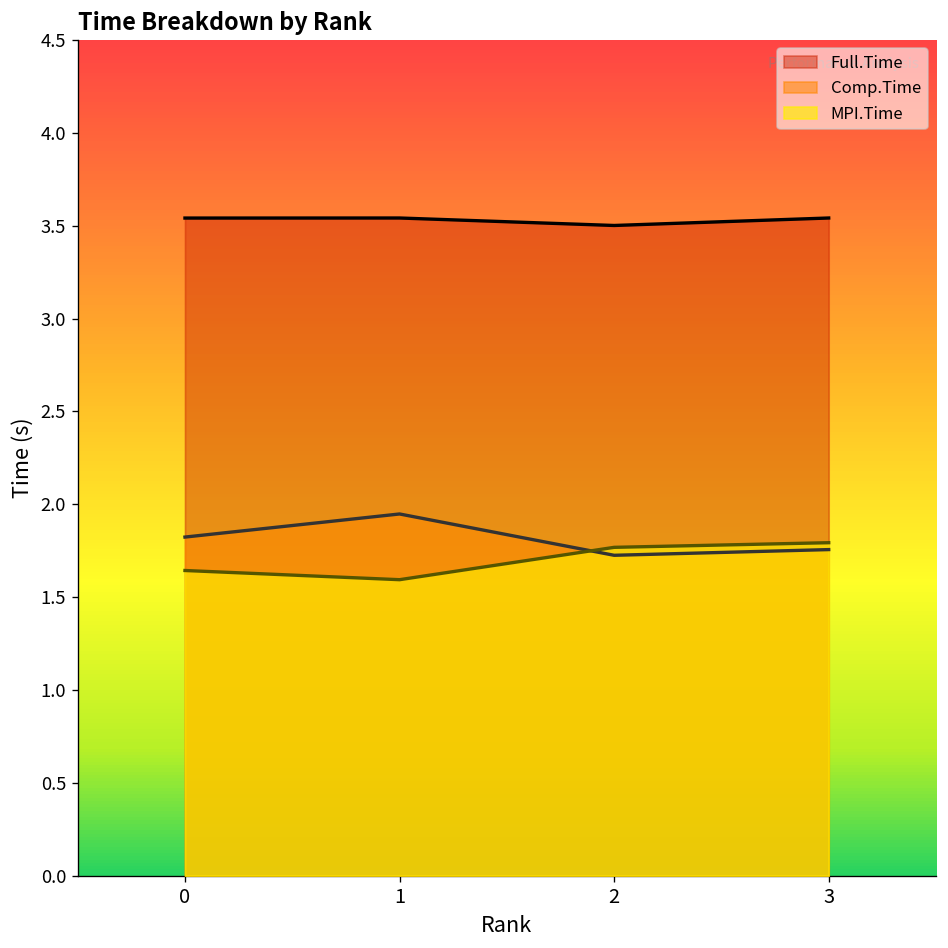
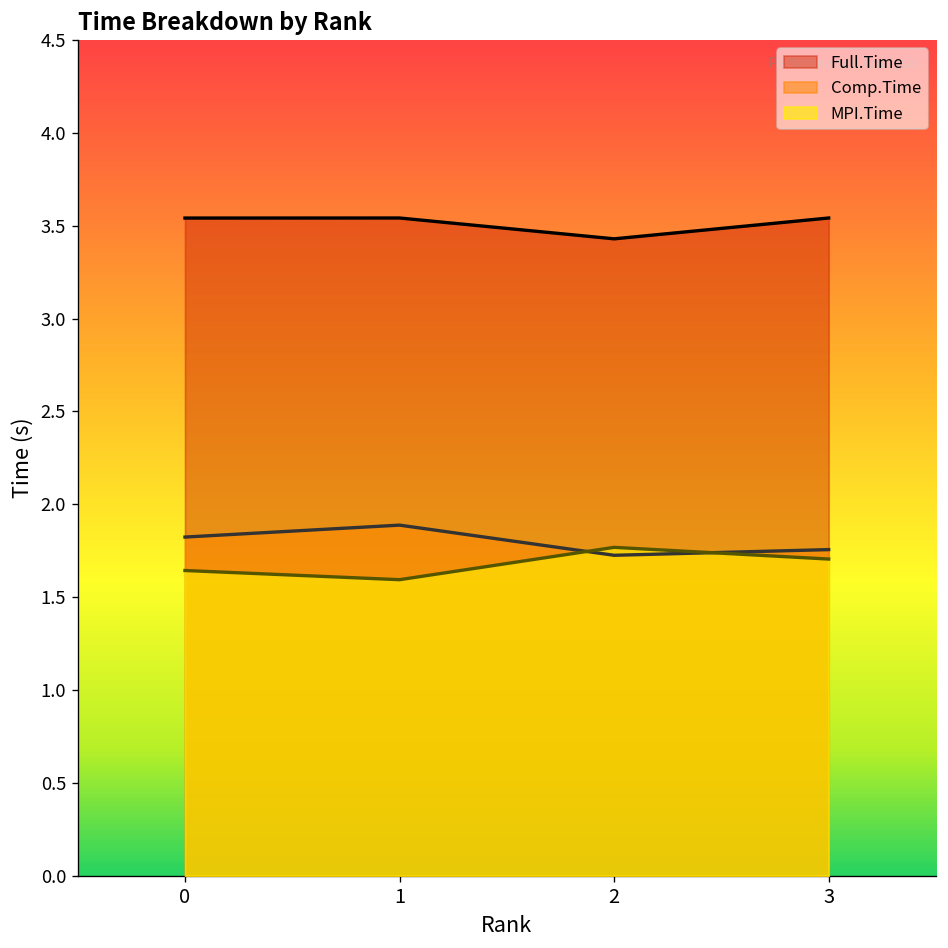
  {
    "Full.Time": {
      "0": 3.54,
      "1": 3.54,
-     "2": 3.50,
+     "2": 3.43,
      "3": 3.54
    },
    "Comp.Time": {
      "0": 1.82,
-     "1": 1.95,
+     "1": 1.89,
      "2": 1.73,
      "3": 1.76
    },
    "MPI.Time": {
      "0": 1.64,
      "1": 1.59,
      "2": 1.77,
-     "3": 1.79
+     "3": 1.70
    }
  }
